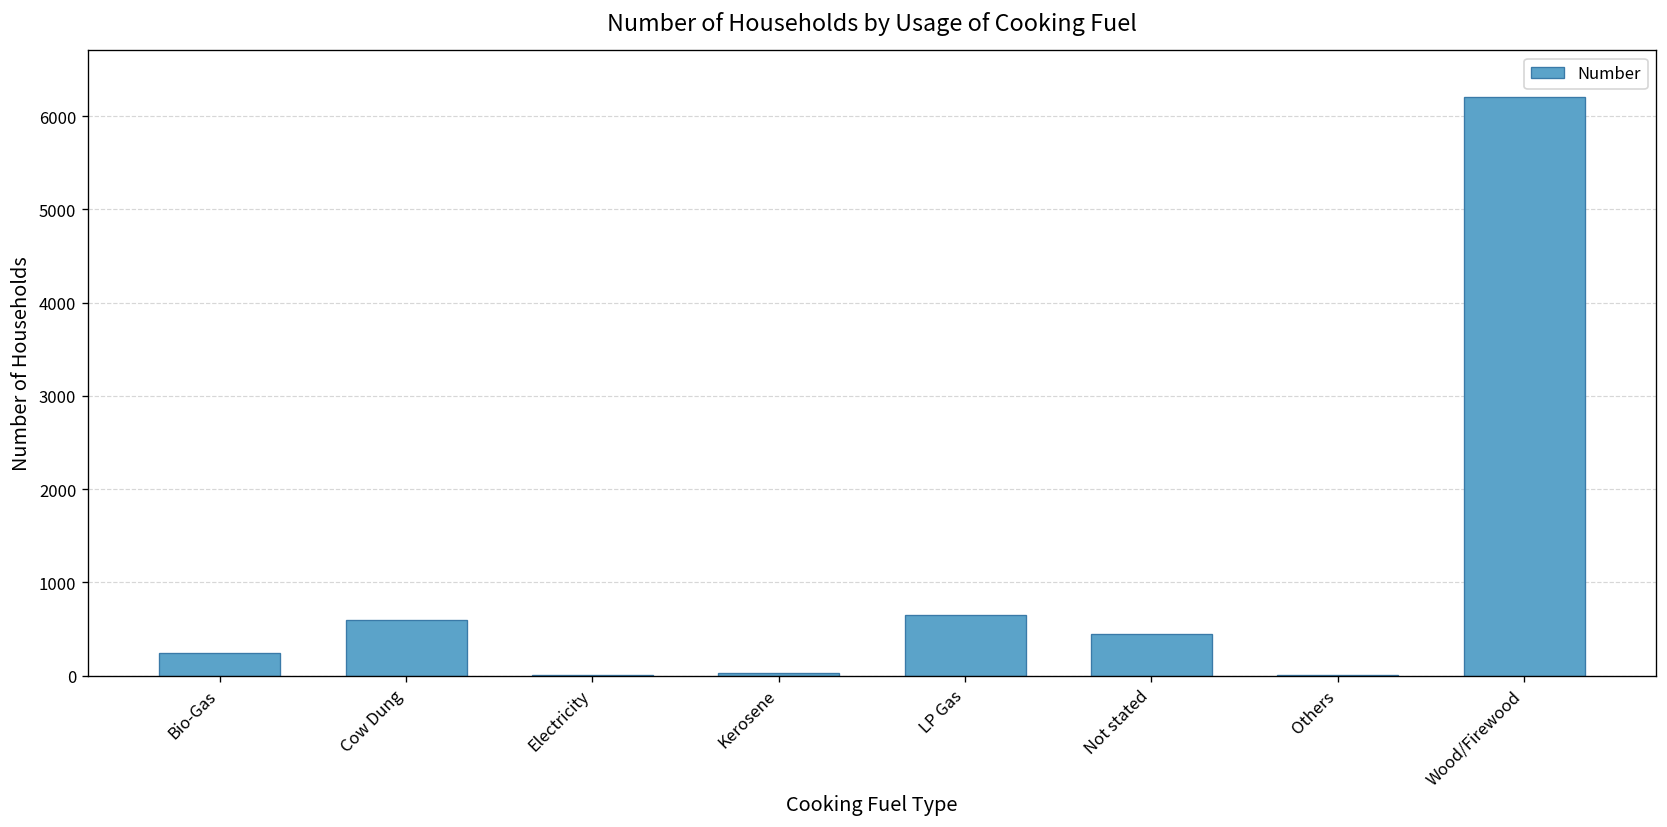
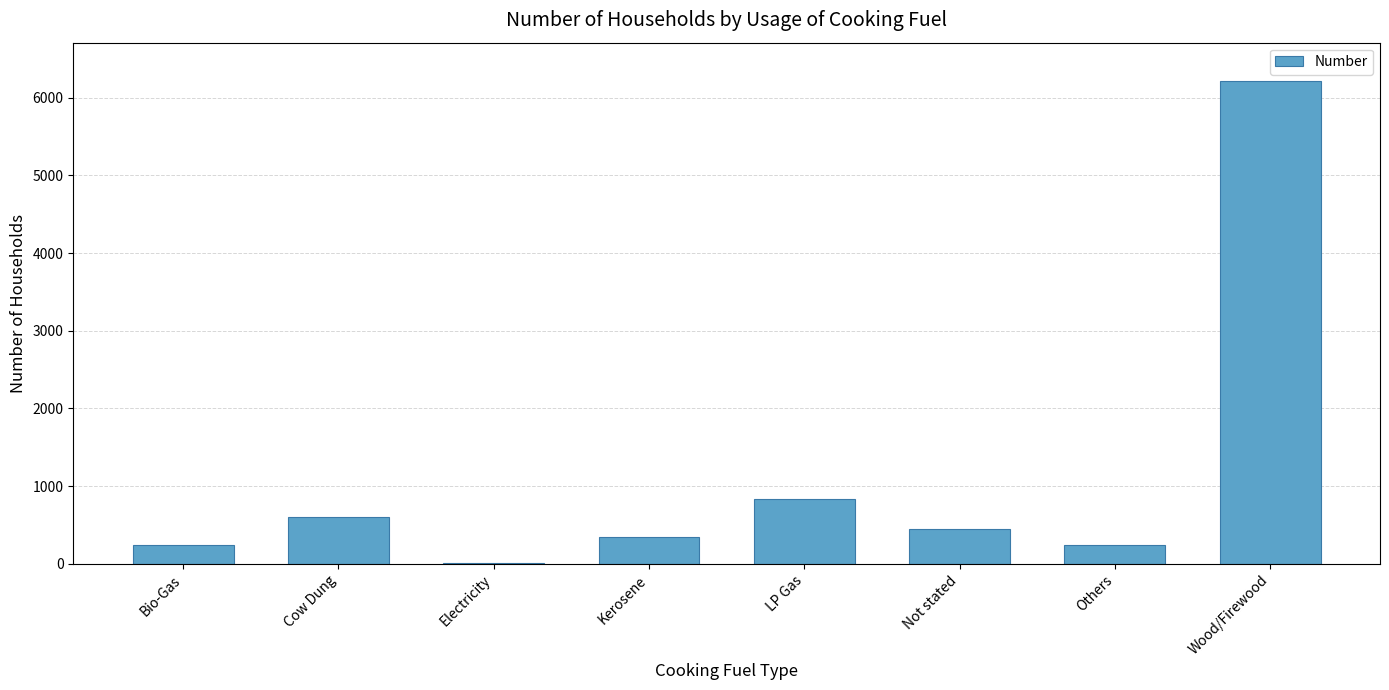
  {
    "Bio-Gas": 200,
    "Cow Dung": 600,
-   "Kerosene": 0,
-   "LP Gas": 600,
+   "Kerosene": 300,
+   "LP Gas": 800,
    "Not stated": 400,
-   "Others": 0,
+   "Others": 200,
    "Wood/Firewood": 6200
  }
